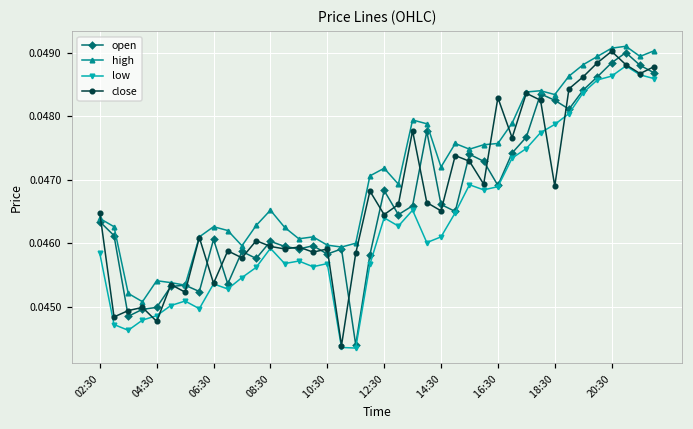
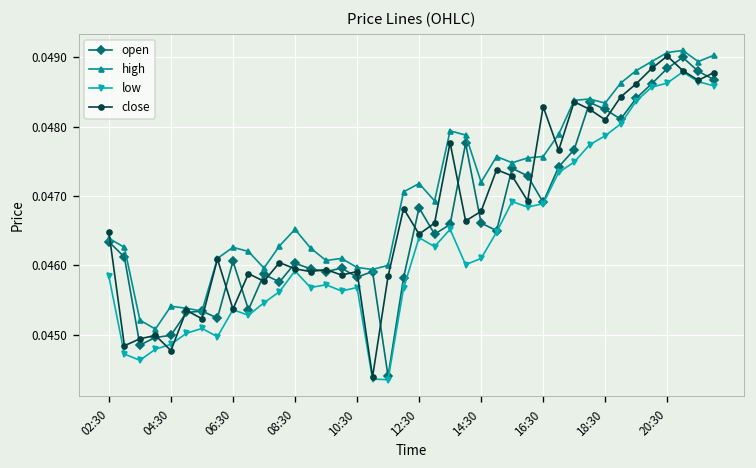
  {
    "close": {
      "02:30": 0.0465,
      "04:30": 0.0448,
      "10:30": 0.0459,
      "12:30": 0.0465,
-     "14:30": 0.0465,
+     "14:30": 0.0468,
      "16:30": 0.0483,
-     "18:30": 0.0469,
+     "18:30": 0.0481,
      "20:30": 0.0490
    }
  }
